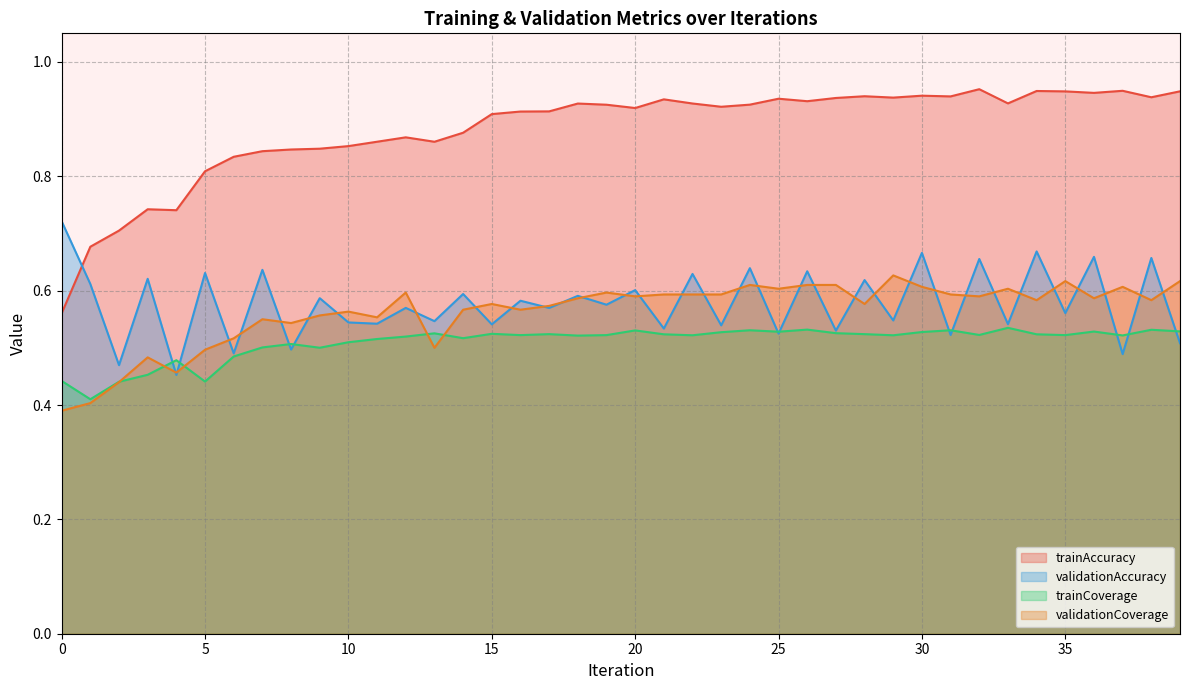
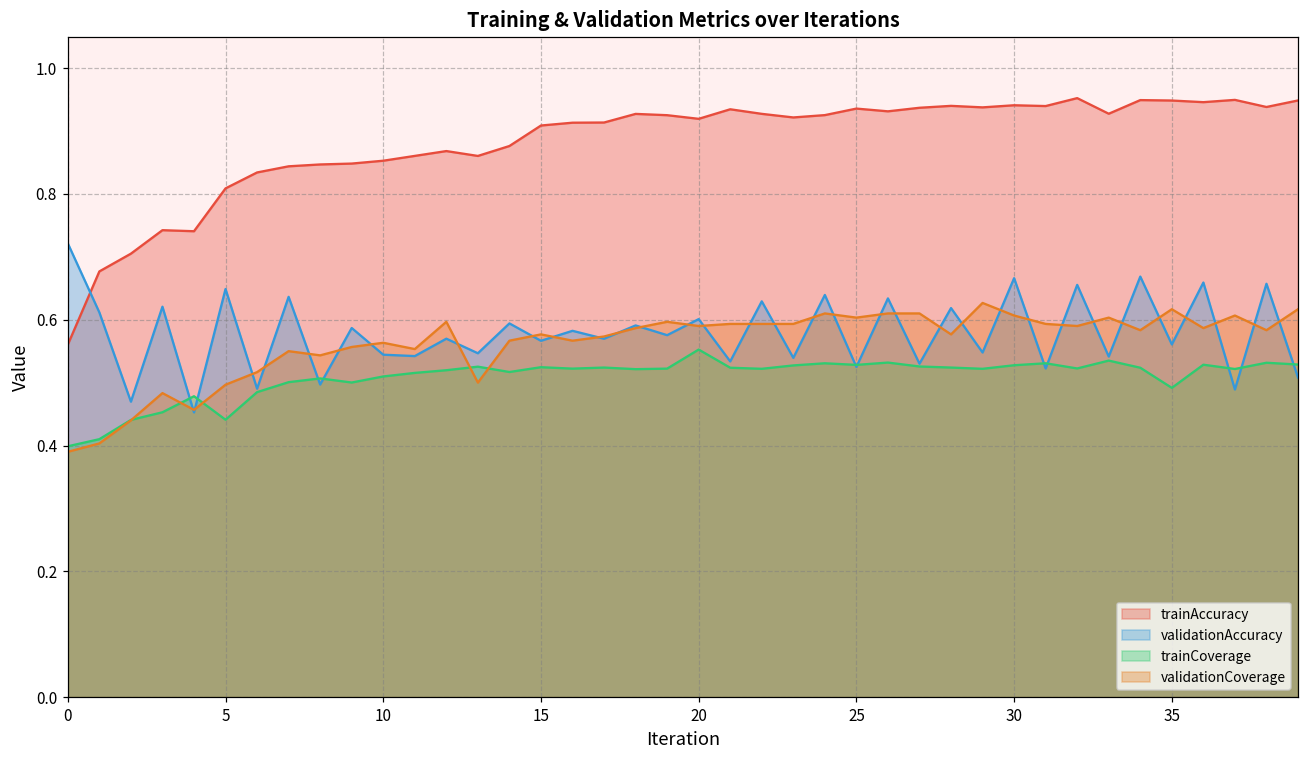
  {
    "validationAccuracy": {
      "0": 0.72,
-     "5": 0.63,
+     "5": 0.65,
      "10": 0.54,
-     "15": 0.54,
+     "15": 0.57,
      "20": 0.60,
      "30": 0.67,
      "35": 0.56
    },
    "trainCoverage": {
-     "0": 0.44,
+     "0": 0.40,
      "5": 0.44,
      "10": 0.51,
      "15": 0.52,
-     "20": 0.53,
+     "20": 0.55,
      "30": 0.53,
-     "35": 0.52
+     "35": 0.49
    }
  }
